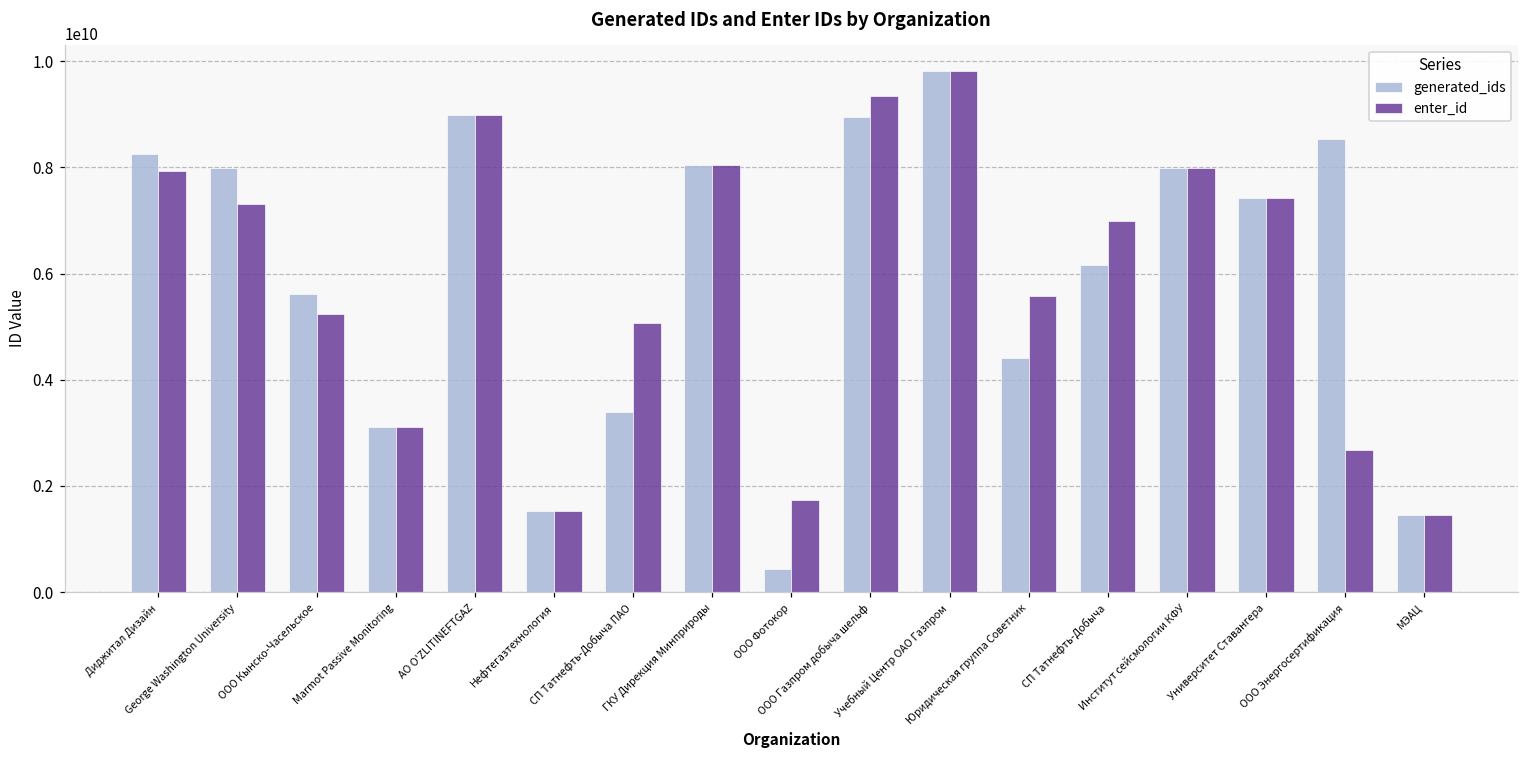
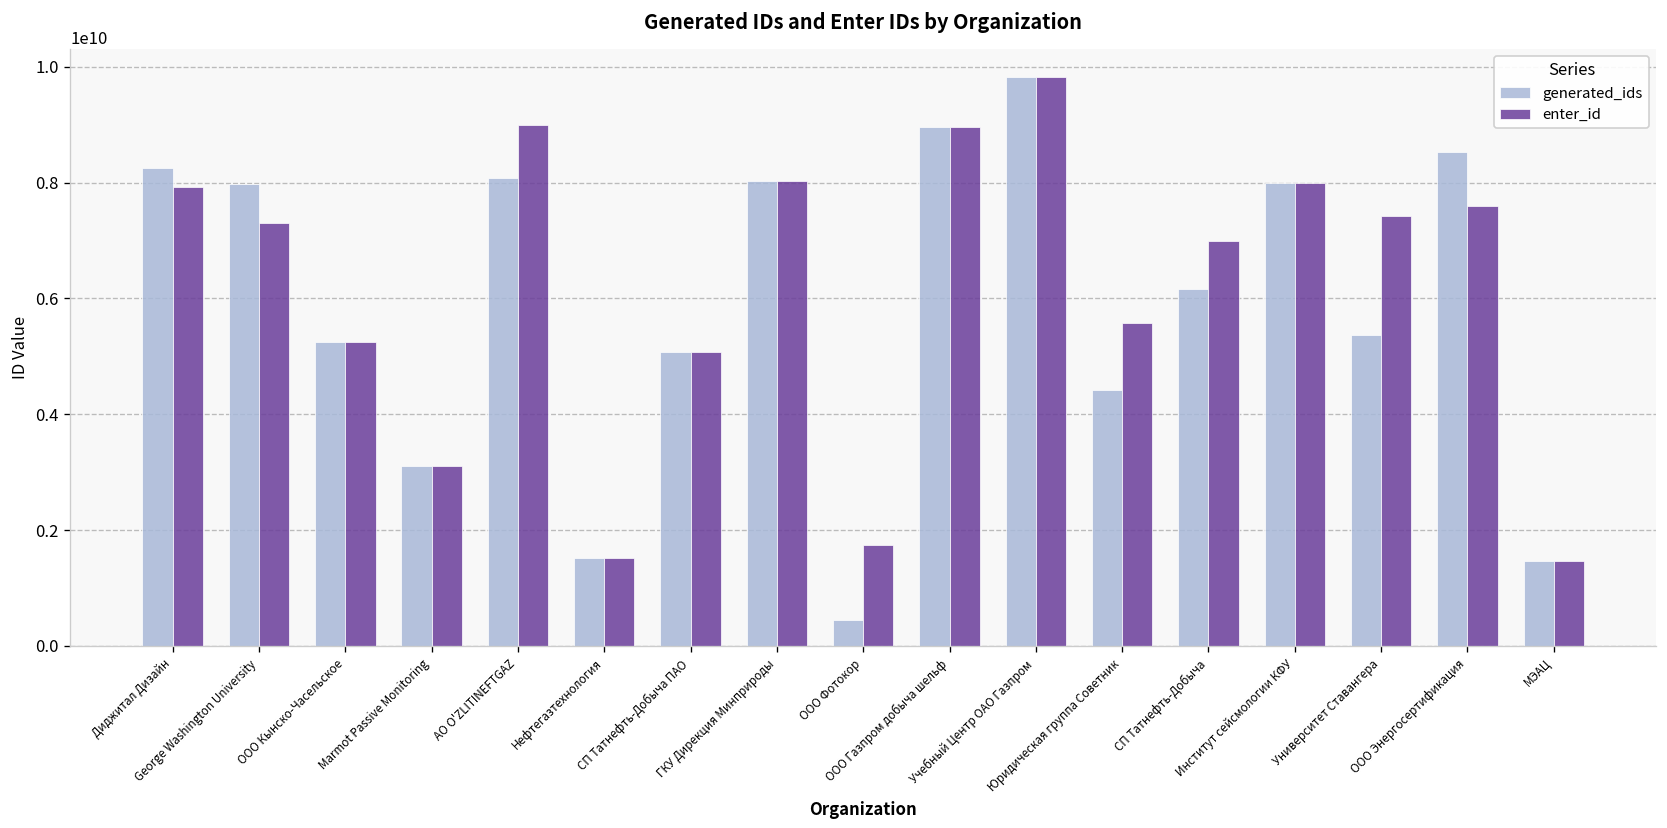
  {
    "generated_ids": {
      "Диджитал Дизайн": 8300000000,
      "George Washington University": 8000000000,
-     "ООО Кынско-Часельское": 5600000000,
+     "ООО Кынско-Часельское": 5200000000,
      "Marmot Passive Monitoring": 3100000000,
-     "АО O'ZLITINEFTGAZ": 9000000000,
+     "АО O'ZLITINEFTGAZ": 8100000000,
      "Нефтегазтехнология": 1500000000,
-     "СП Татнефть-Добыча ПАО": 3400000000,
+     "СП Татнефть-Добыча ПАО": 5100000000,
      "ГКУ Дирекция Минприроды": 8000000000,
      "OOO Фотокор": 400000000,
      "ООО Газпром добыча шельф": 9000000000,
      "Учебный Центр ОАО Газпром": 9800000000,
      "Юридическая группа Советник": 4400000000,
      "СП Татнефть-Добыча": 6200000000,
      "Институт сейсмологии КФУ": 8000000000,
-     "Университет Ставангера": 7400000000,
+     "Университет Ставангера": 5400000000,
      "ООО Энергосертификация": 8500000000,
      "МЭАЦ": 1500000000
    },
    "enter_id": {
      "Диджитал Дизайн": 7900000000,
      "George Washington University": 7300000000,
      "ООО Кынско-Часельское": 5200000000,
      "Marmot Passive Monitoring": 3100000000,
      "АО O'ZLITINEFTGAZ": 9000000000,
      "Нефтегазтехнология": 1500000000,
      "СП Татнефть-Добыча ПАО": 5100000000,
      "ГКУ Дирекция Минприроды": 8000000000,
      "OOO Фотокор": 1700000000,
-     "ООО Газпром добыча шельф": 9400000000,
+     "ООО Газпром добыча шельф": 9000000000,
      "Учебный Центр ОАО Газпром": 9800000000,
      "Юридическая группа Советник": 5600000000,
      "СП Татнефть-Добыча": 7000000000,
      "Институт сейсмологии КФУ": 8000000000,
      "Университет Ставангера": 7400000000,
-     "ООО Энергосертификация": 2700000000,
+     "ООО Энергосертификация": 7600000000,
      "МЭАЦ": 1500000000
    }
  }
